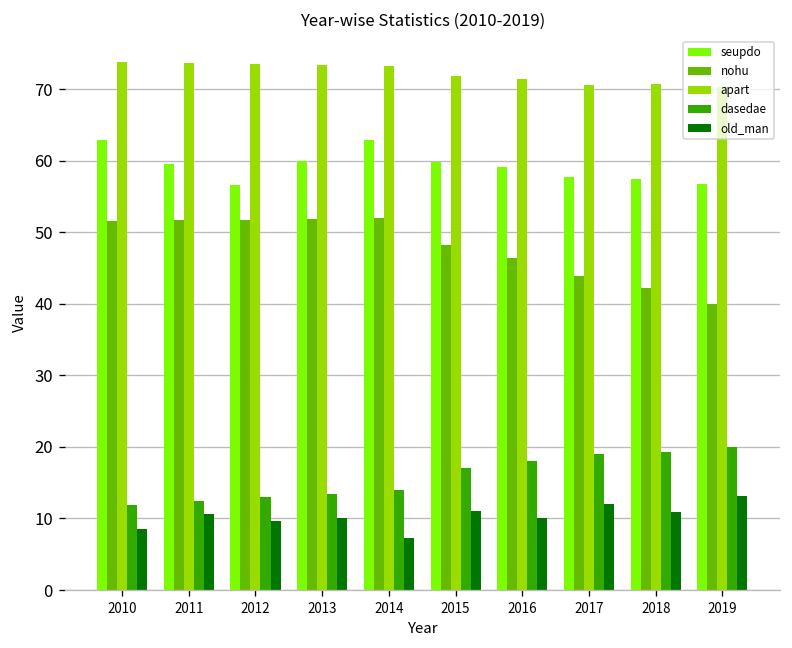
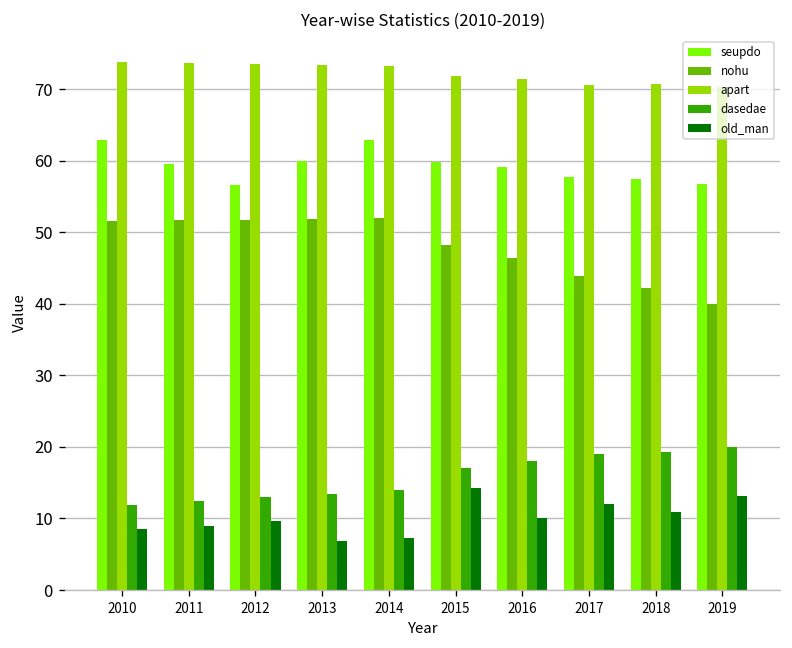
  {
    "old_man": {
      "2010": 9,
-     "2011": 11,
+     "2011": 9,
      "2012": 10,
-     "2013": 10,
+     "2013": 7,
      "2014": 7,
-     "2015": 11,
+     "2015": 14,
      "2016": 10,
      "2017": 12,
      "2018": 11,
      "2019": 13
    }
  }
